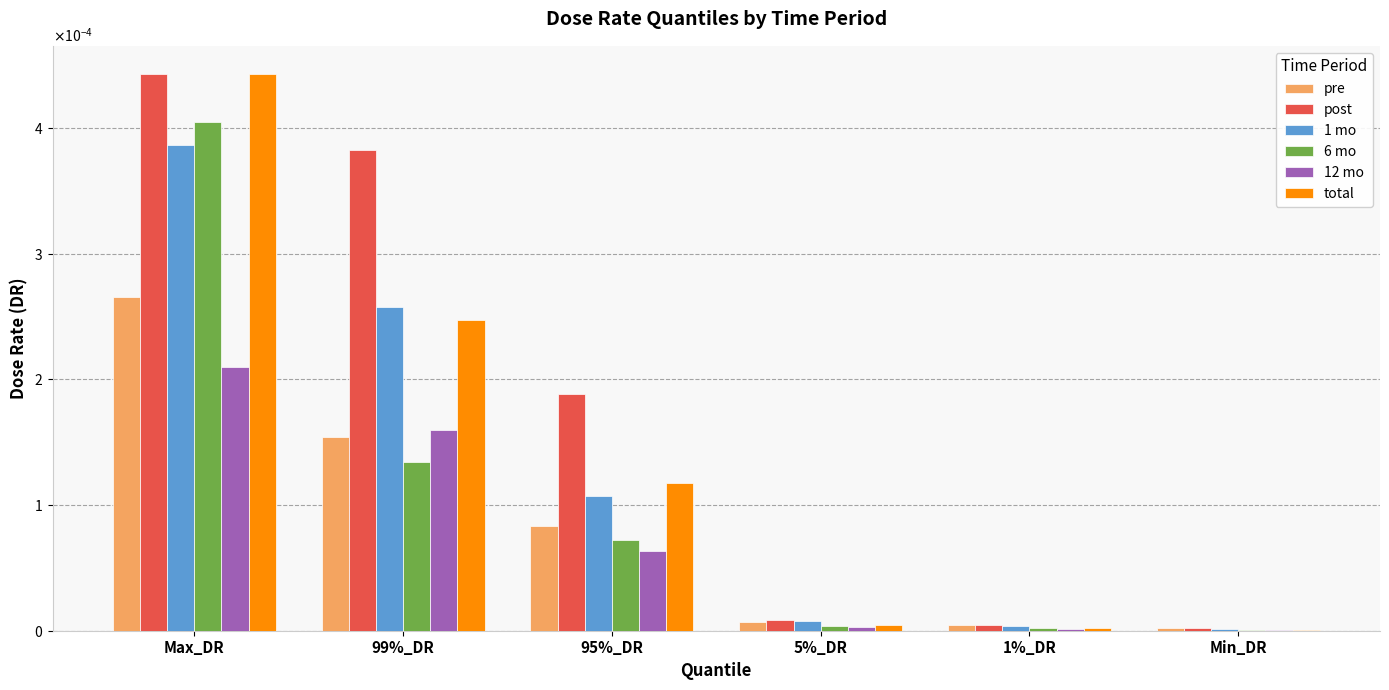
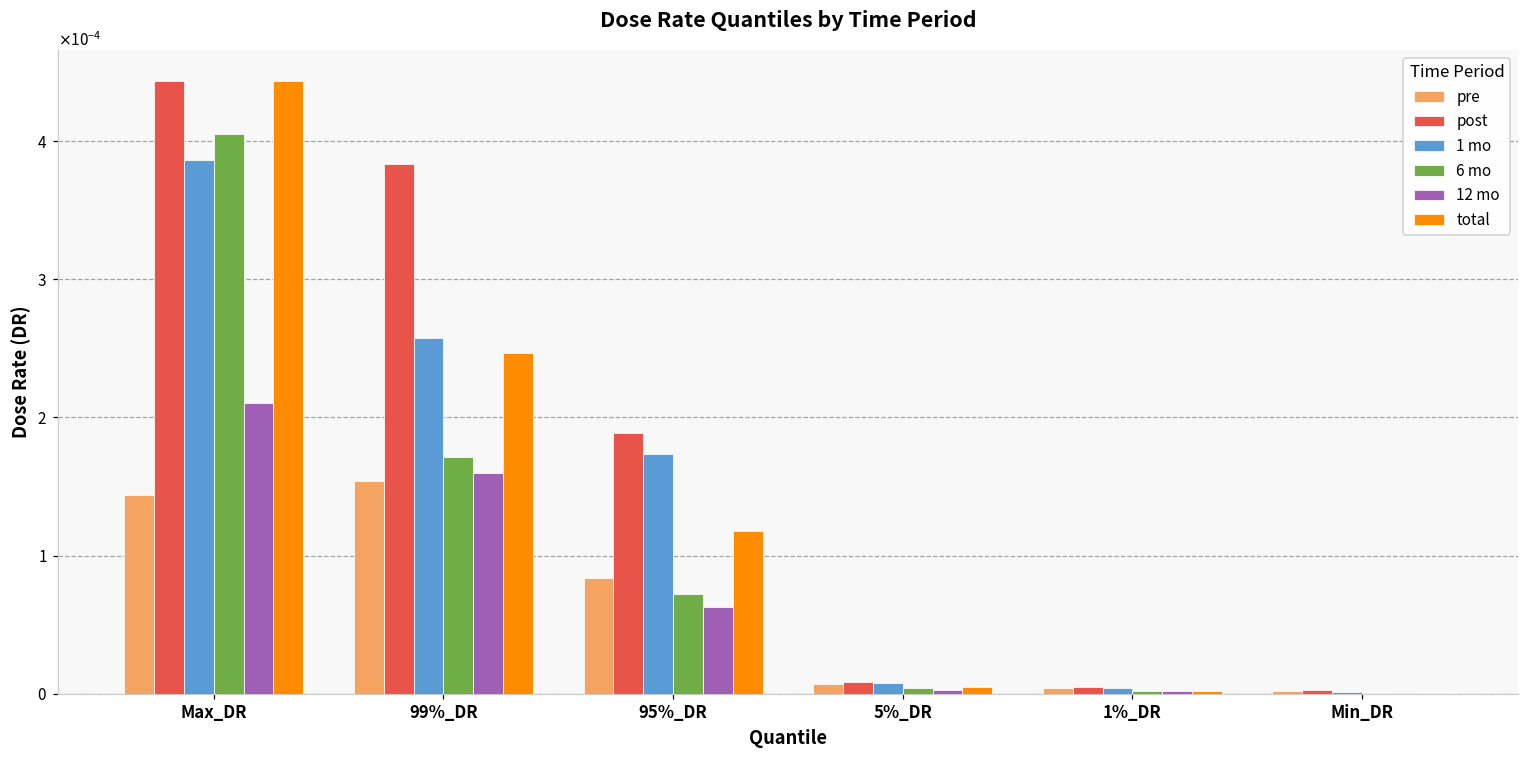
  {
    "pre": {
-     "Max_DR": 0.000266,
+     "Max_DR": 0.000144,
      "99%_DR": 0.000154,
      "95%_DR": 0.000084,
      "5%_DR": 0.000007,
      "1%_DR": 0.000004,
      "Min_DR": 0.000002
    },
    "post": {
      "Max_DR": 0.000443,
      "99%_DR": 0.000383,
      "95%_DR": 0.000189,
      "5%_DR": 0.000008,
      "1%_DR": 0.000005,
      "Min_DR": 0.000002
    },
    "1 mo": {
      "Max_DR": 0.000386,
      "99%_DR": 0.000258,
-     "95%_DR": 0.000107,
+     "95%_DR": 0.000173,
      "5%_DR": 0.000008,
      "1%_DR": 0.000004
    },
    "6 mo": {
      "Max_DR": 0.000405,
-     "99%_DR": 0.000134,
+     "99%_DR": 0.000171,
      "95%_DR": 0.000072,
      "5%_DR": 0.000004
    },
    "12 mo": {
      "Max_DR": 0.000210,
      "99%_DR": 0.000160,
      "95%_DR": 0.000063,
      "5%_DR": 0.000003
    },
    "total": {
      "Max_DR": 0.000443,
      "99%_DR": 0.000247,
      "95%_DR": 0.000118,
      "5%_DR": 0.000005,
      "1%_DR": 0.000002
    }
  }
